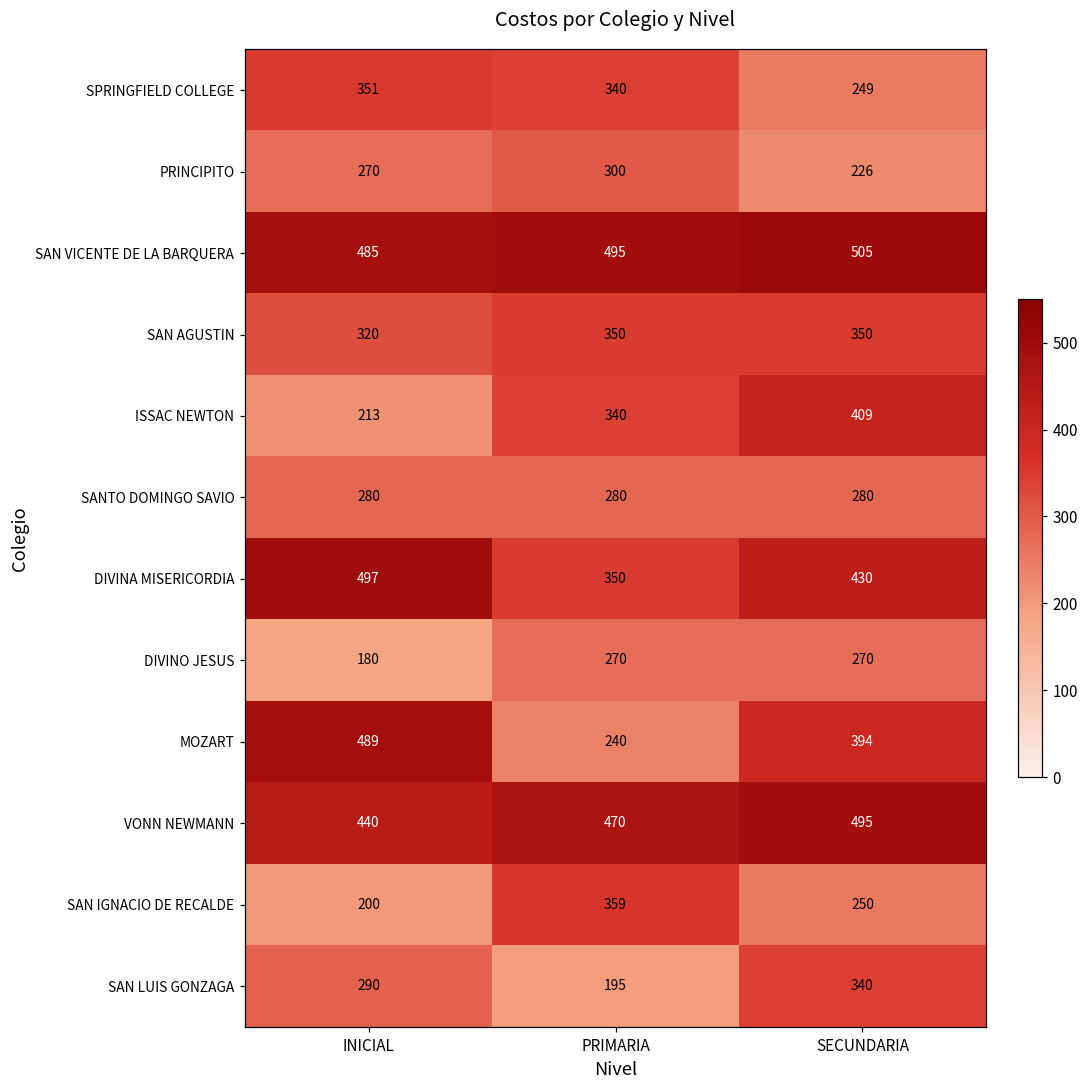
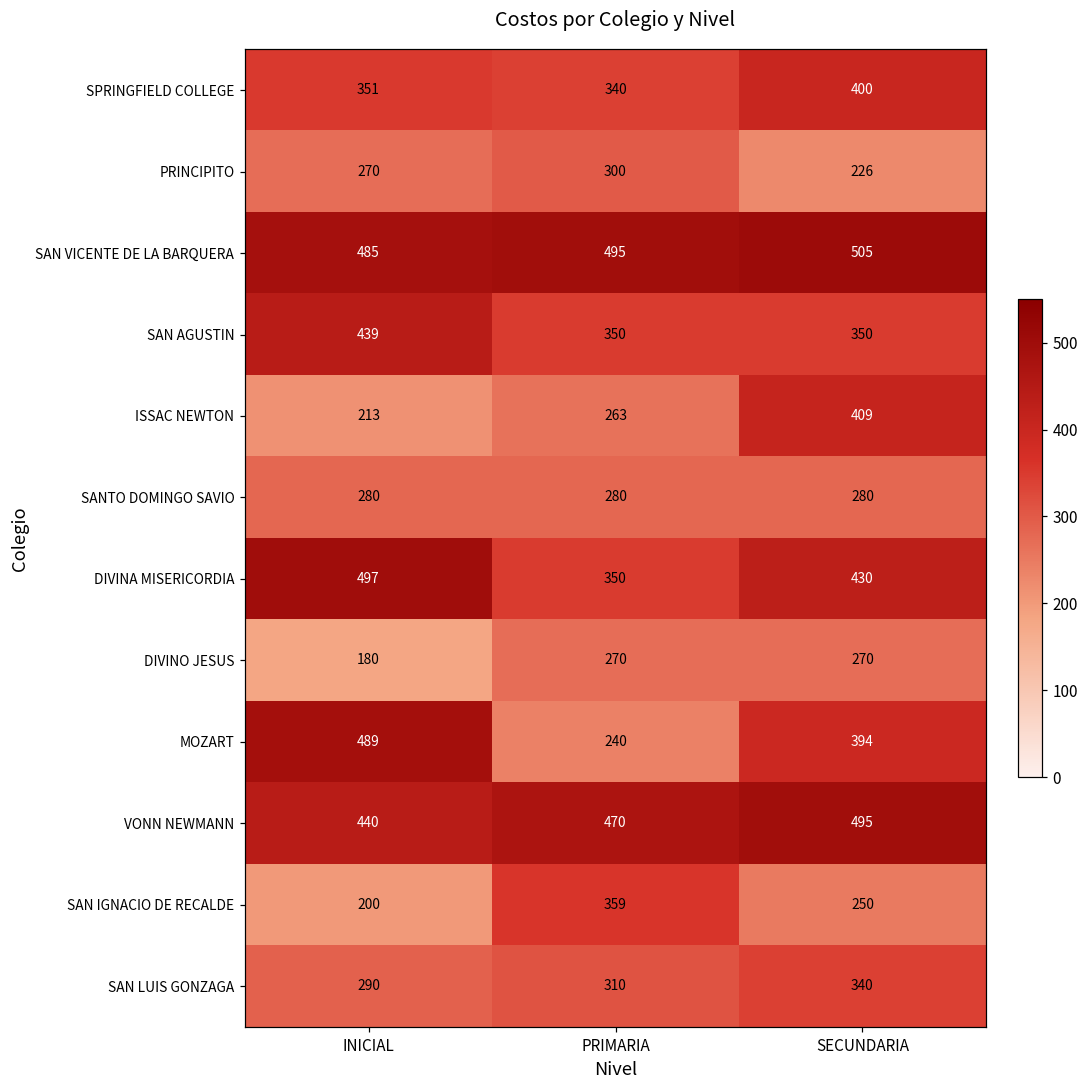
  {
    "SPRINGFIELD COLLEGE": {
      "INICIAL": 351,
      "PRIMARIA": 340,
-     "SECUNDARIA": 249
+     "SECUNDARIA": 400
    },
    "PRINCIPITO": {
      "INICIAL": 270,
      "PRIMARIA": 300,
      "SECUNDARIA": 226
    },
    "SAN VICENTE DE LA BARQUERA": {
      "INICIAL": 485,
      "PRIMARIA": 495,
      "SECUNDARIA": 505
    },
    "SAN AGUSTIN": {
-     "INICIAL": 320,
+     "INICIAL": 439,
      "PRIMARIA": 350,
      "SECUNDARIA": 350
    },
    "ISSAC NEWTON": {
      "INICIAL": 213,
-     "PRIMARIA": 340,
+     "PRIMARIA": 263,
      "SECUNDARIA": 409
    },
    "SANTO DOMINGO SAVIO": {
      "INICIAL": 280,
      "PRIMARIA": 280,
      "SECUNDARIA": 280
    },
    "DIVINA MISERICORDIA": {
      "INICIAL": 497,
      "PRIMARIA": 350,
      "SECUNDARIA": 430
    },
    "DIVINO JESUS": {
      "INICIAL": 180,
      "PRIMARIA": 270,
      "SECUNDARIA": 270
    },
    "MOZART": {
      "INICIAL": 489,
      "PRIMARIA": 240,
      "SECUNDARIA": 394
    },
    "VONN NEWMANN": {
      "INICIAL": 440,
      "PRIMARIA": 470,
      "SECUNDARIA": 495
    },
    "SAN IGNACIO DE RECALDE": {
      "INICIAL": 200,
      "PRIMARIA": 359,
      "SECUNDARIA": 250
    },
    "SAN LUIS GONZAGA": {
      "INICIAL": 290,
-     "PRIMARIA": 195,
+     "PRIMARIA": 310,
      "SECUNDARIA": 340
    }
  }
